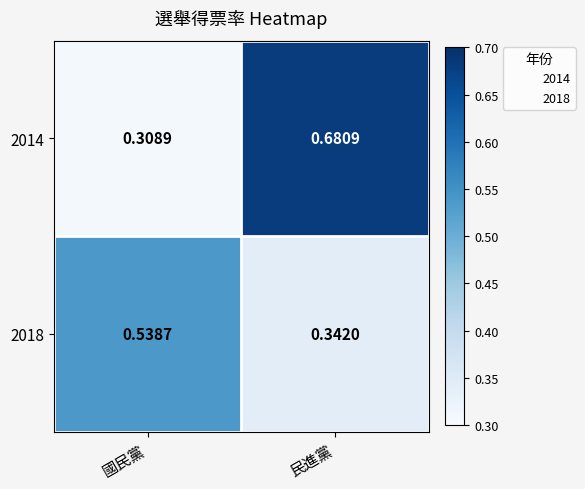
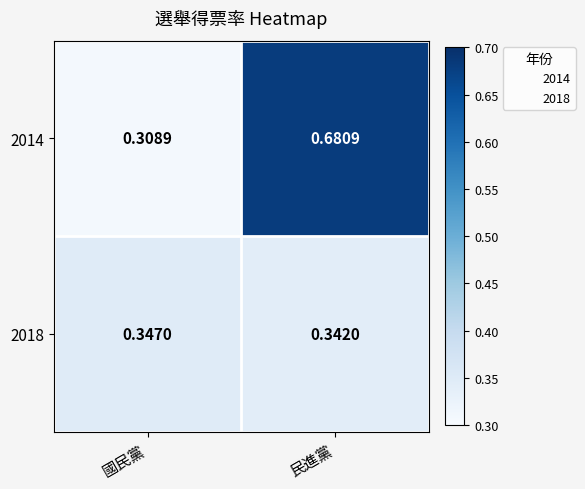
  {
    "2014": {
      "國民黨": 0.3089,
      "民進黨": 0.6809
    },
    "2018": {
-     "國民黨": 0.5387,
+     "國民黨": 0.3470,
      "民進黨": 0.3420
    }
  }
